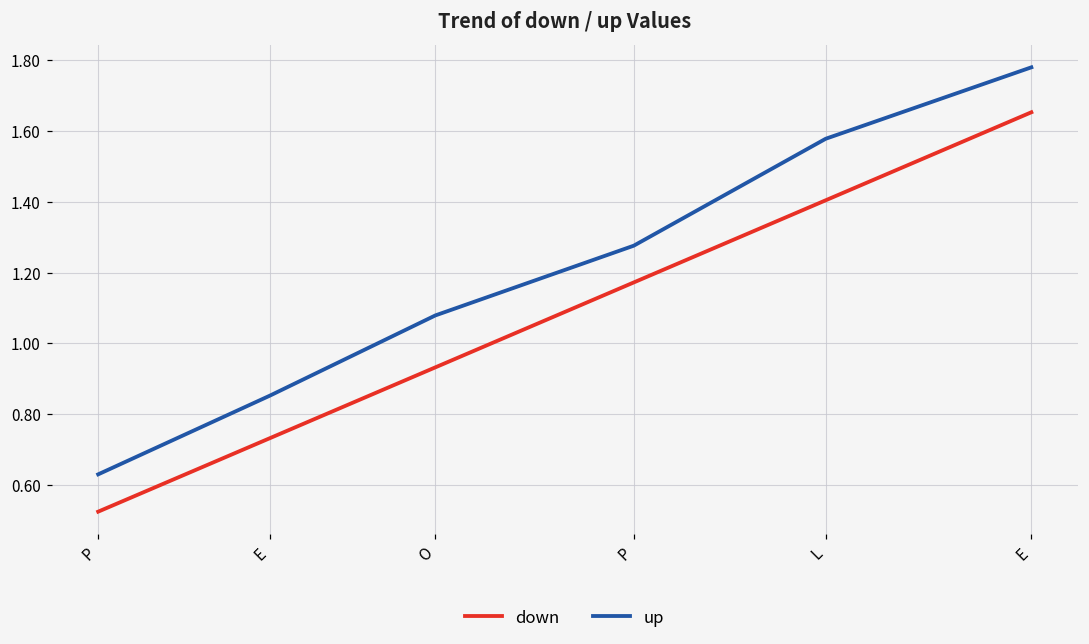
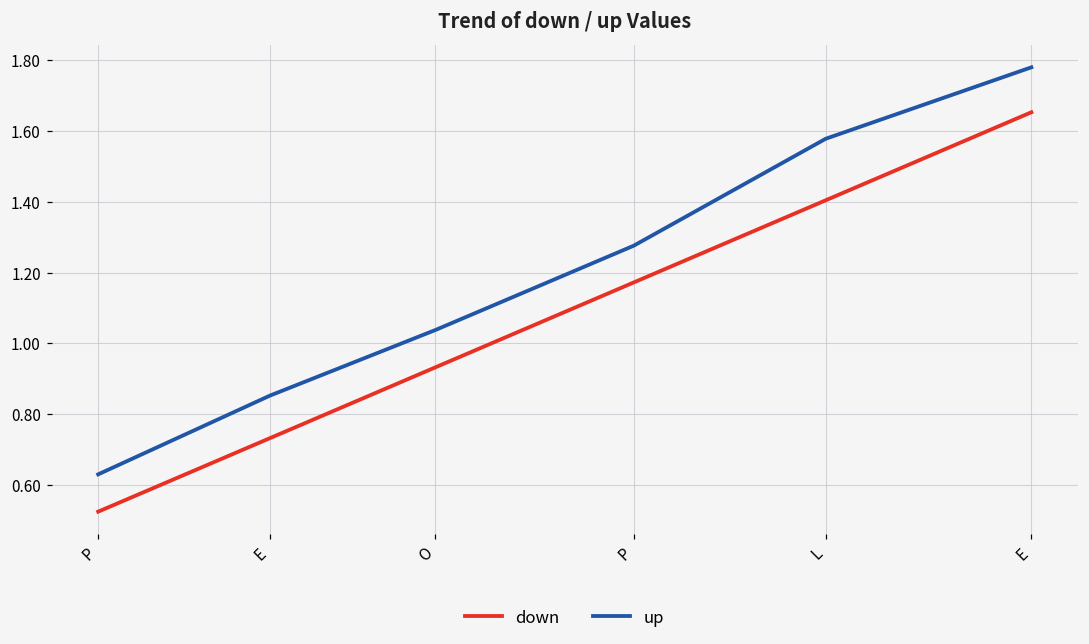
  {
    "down": {
      "O": 0.93,
      "L": 1.40
    },
    "up": {
-     "O": 1.08,
+     "O": 1.04,
      "L": 1.58
    }
  }
